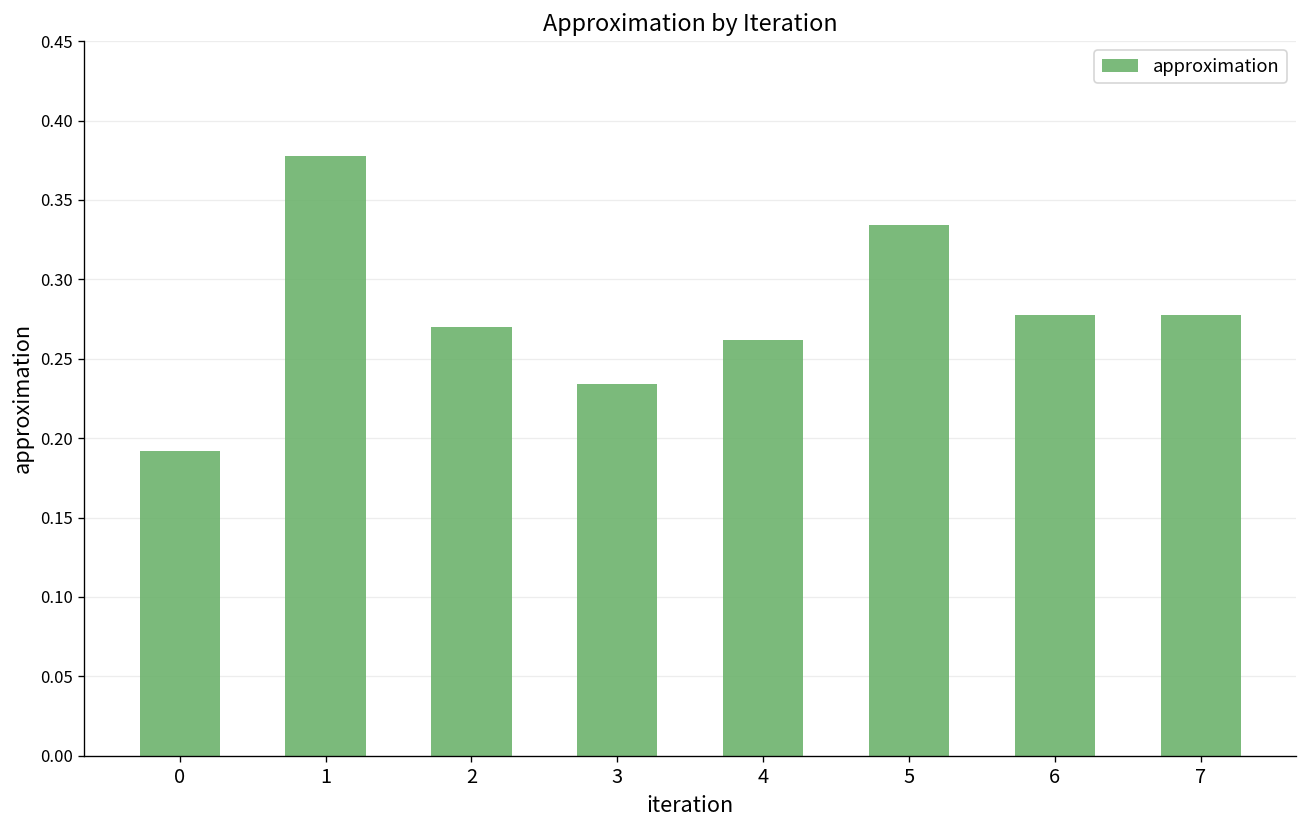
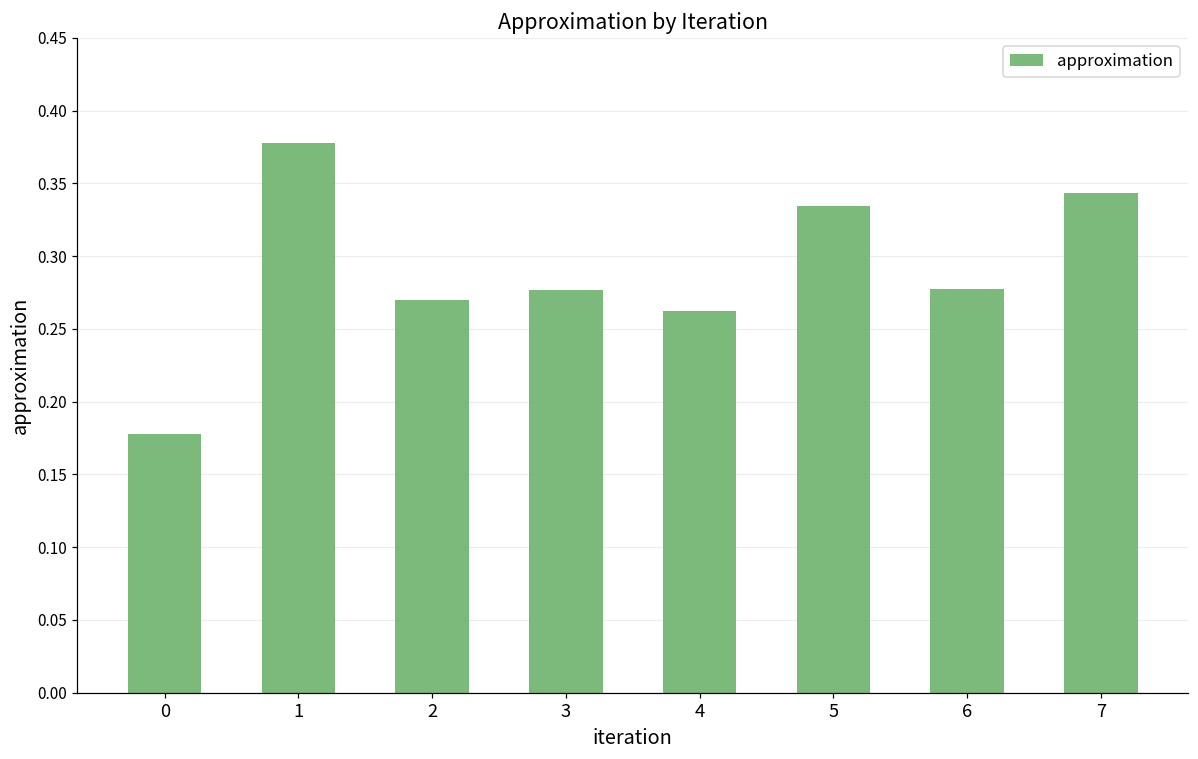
  {
-   "0": 0.192,
+   "0": 0.177,
    "1": 0.377,
    "2": 0.270,
-   "3": 0.234,
+   "3": 0.277,
    "4": 0.262,
    "5": 0.334,
    "6": 0.277,
-   "7": 0.277
+   "7": 0.343
  }
